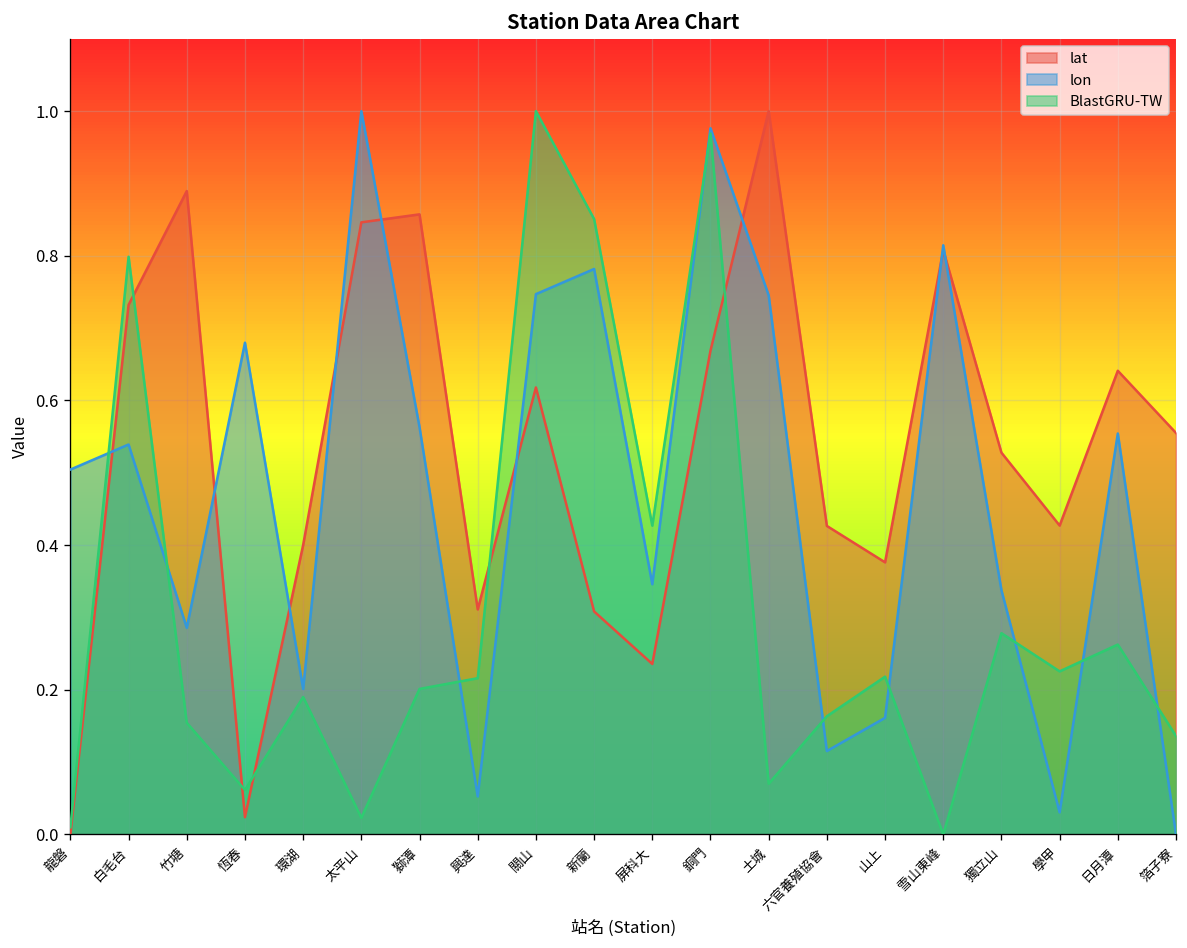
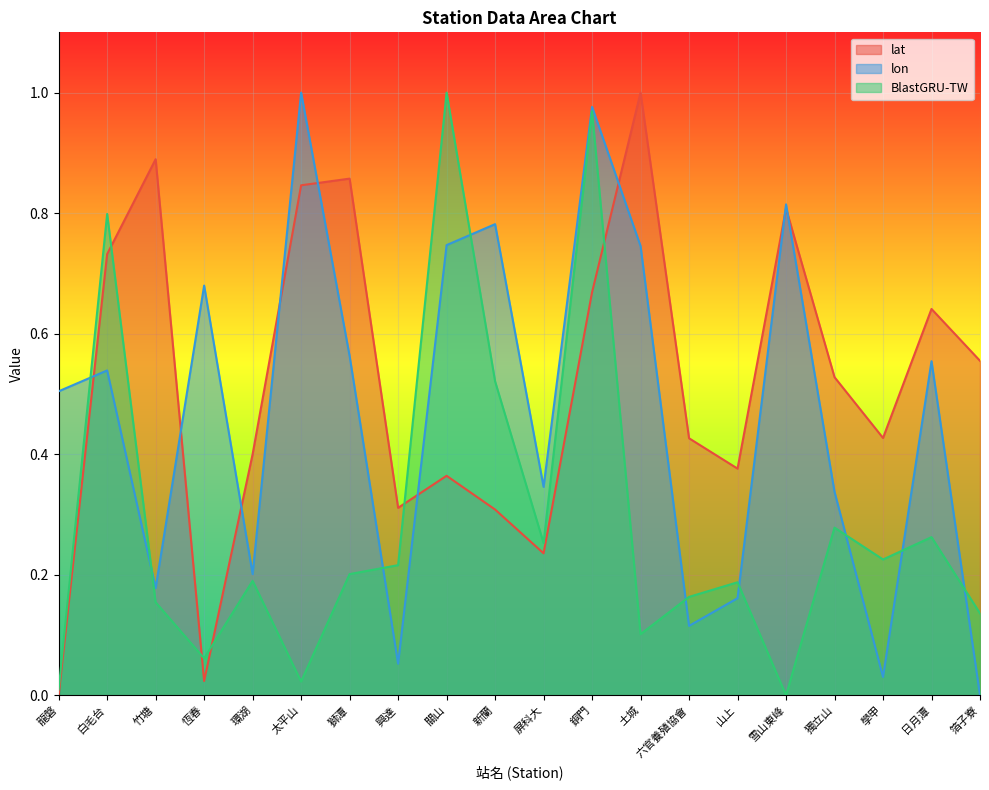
  {
    "lat": {
      "龍磐": 0.00,
      "白毛台": 0.73,
      "竹塘": 0.89,
      "恆春": 0.02,
      "環湖": 0.40,
      "太平山": 0.85,
      "獅潭": 0.86,
      "興達": 0.31,
-     "關山": 0.62,
+     "關山": 0.36,
      "新蘭": 0.31,
      "屏科大": 0.24,
      "銅門": 0.67,
      "土城": 1.00,
      "六官養殖協會": 0.43,
      "山上": 0.38,
      "雪山東峰": 0.81,
      "獨立山": 0.53,
      "學甲": 0.43,
      "日月潭": 0.64,
      "箔子寮": 0.55
    },
    "lon": {
      "龍磐": 0.50,
      "白毛台": 0.54,
-     "竹塘": 0.29,
+     "竹塘": 0.18,
      "恆春": 0.68,
      "環湖": 0.20,
      "太平山": 1.00,
      "獅潭": 0.56,
      "興達": 0.05,
      "關山": 0.75,
      "新蘭": 0.78,
      "屏科大": 0.35,
      "銅門": 0.98,
      "土城": 0.75,
      "六官養殖協會": 0.12,
      "山上": 0.16,
      "雪山東峰": 0.81,
      "獨立山": 0.34,
      "學甲": 0.03,
      "日月潭": 0.55,
      "箔子寮": 0.00
    },
    "BlastGRU-TW": {
      "龍磐": 0.01,
      "白毛台": 0.80,
      "竹塘": 0.15,
      "恆春": 0.06,
      "環湖": 0.19,
      "太平山": 0.02,
      "獅潭": 0.20,
      "興達": 0.22,
      "關山": 1.00,
-     "新蘭": 0.85,
-     "屏科大": 0.43,
+     "新蘭": 0.52,
+     "屏科大": 0.25,
      "銅門": 0.97,
-     "土城": 0.07,
+     "土城": 0.10,
      "六官養殖協會": 0.16,
-     "山上": 0.22,
+     "山上": 0.19,
      "雪山東峰": 0.00,
      "獨立山": 0.28,
      "學甲": 0.23,
      "日月潭": 0.26,
      "箔子寮": 0.14
    }
  }
